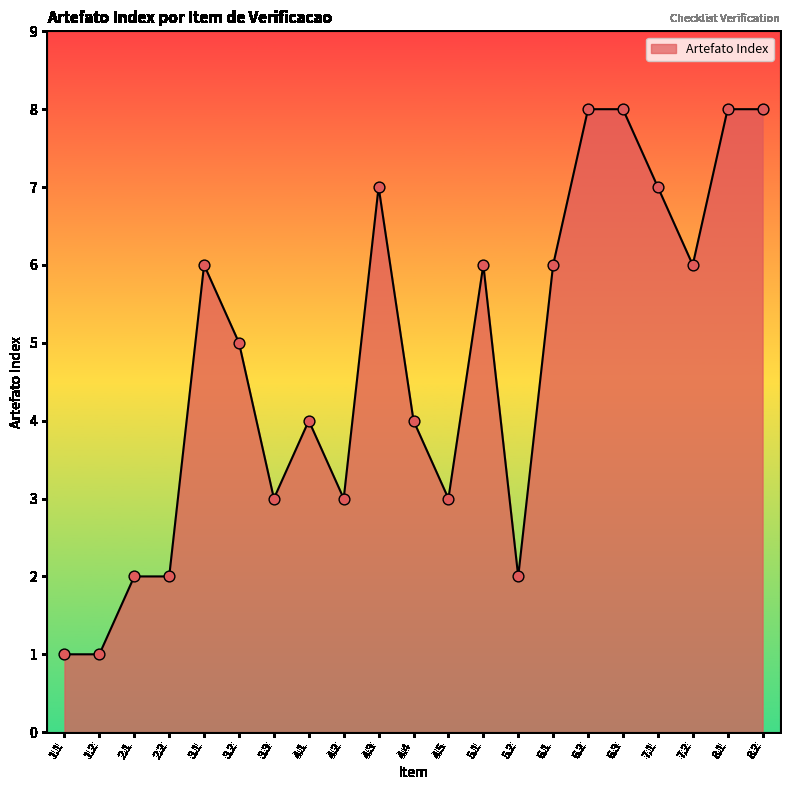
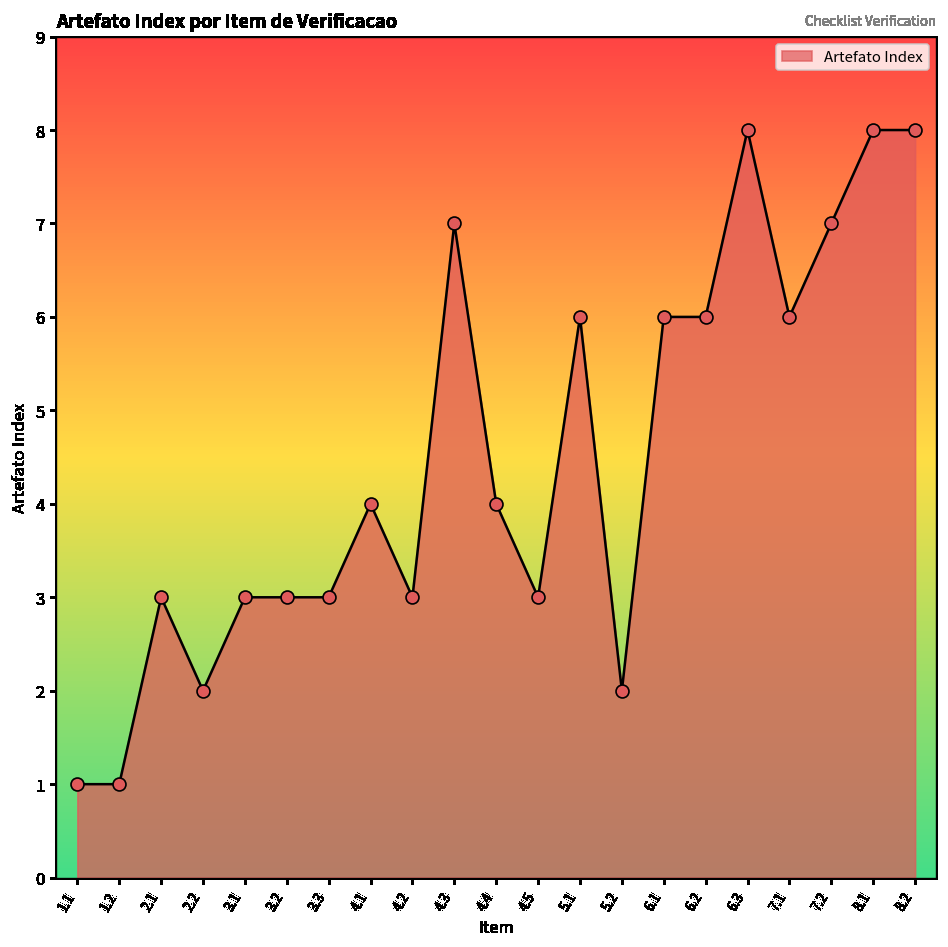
  {
    "1.1": 1,
    "1.2": 1,
-   "2.1": 2,
+   "2.1": 3,
    "2.2": 2,
-   "3.1": 6,
-   "3.2": 5,
+   "3.1": 3,
+   "3.2": 3,
    "3.3": 3,
    "4.1": 4,
    "4.2": 3,
    "4.3": 7,
    "4.4": 4,
    "4.5": 3,
    "5.1": 6,
    "5.2": 2,
    "6.1": 6,
-   "6.2": 8,
+   "6.2": 6,
    "6.3": 8,
-   "7.1": 7,
-   "7.2": 6,
+   "7.1": 6,
+   "7.2": 7,
    "8.1": 8,
    "8.2": 8
  }
